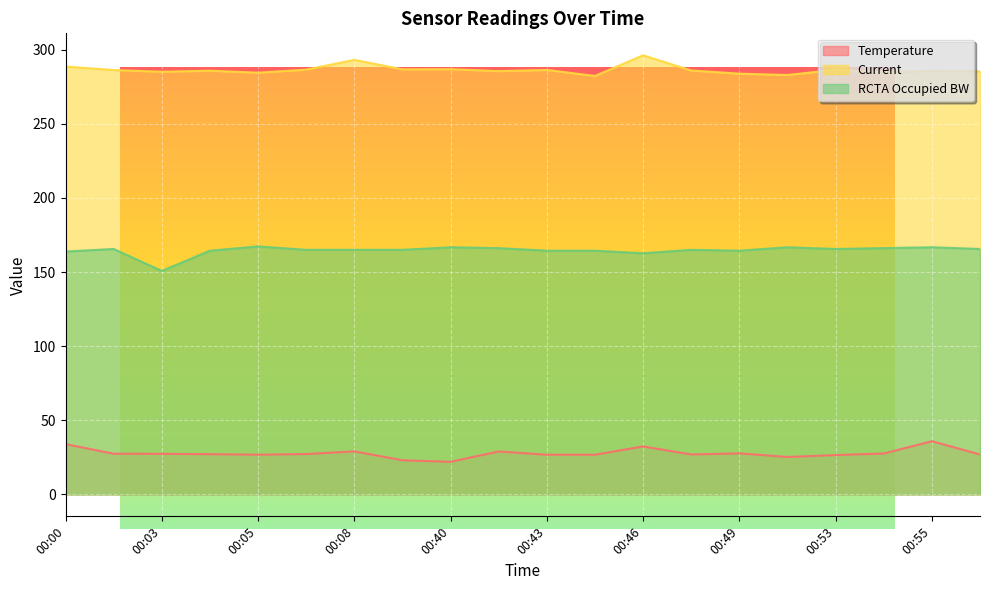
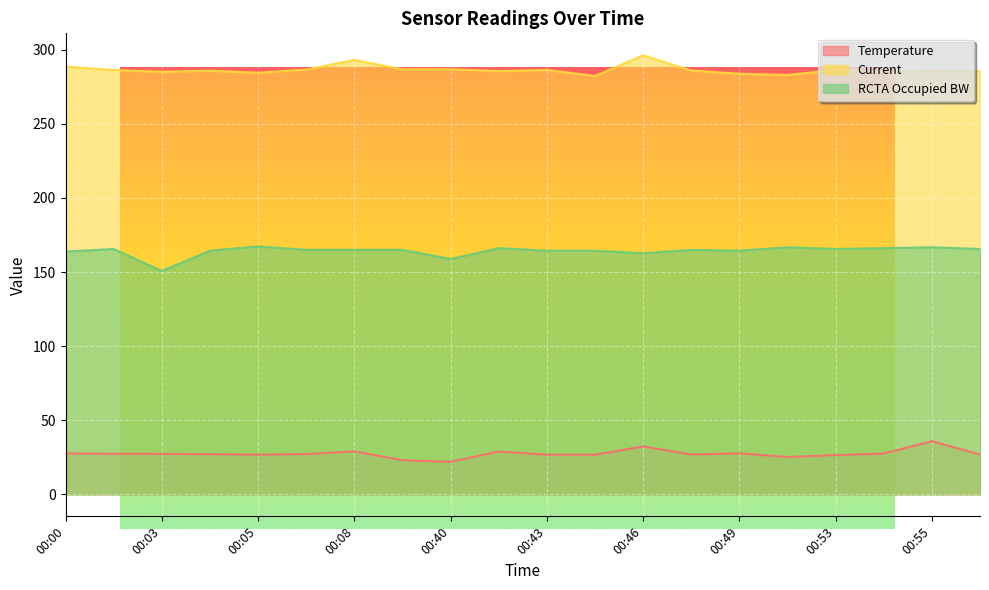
  {
    "Sensor Readings Over Time": {
      "Temperature": {
-       "00:00": 34,
+       "00:00": 28,
        "00:03": 27,
        "00:05": 27,
        "00:08": 29,
        "00:40": 22,
        "00:43": 27,
        "00:46": 32,
        "00:49": 28,
        "00:53": 27,
        "00:55": 36
      },
      "Current": {
        "00:00": 289,
        "00:03": 285,
        "00:05": 284,
        "00:08": 293,
        "00:40": 287,
        "00:43": 286,
        "00:46": 296,
        "00:49": 284
      },
      "RCTA Occupied BW": {
        "00:00": 164,
        "00:03": 151,
        "00:05": 167,
        "00:08": 165,
-       "00:40": 167,
+       "00:40": 159,
        "00:43": 164,
        "00:46": 163,
        "00:49": 164,
        "00:53": 166,
        "00:55": 167
      }
    }
  }
